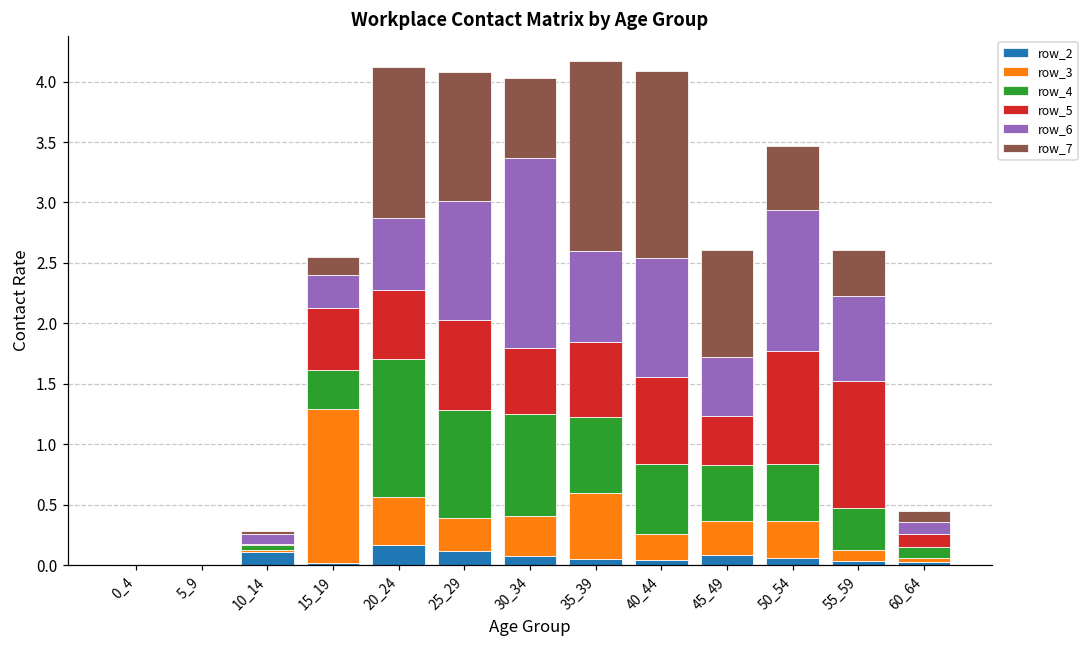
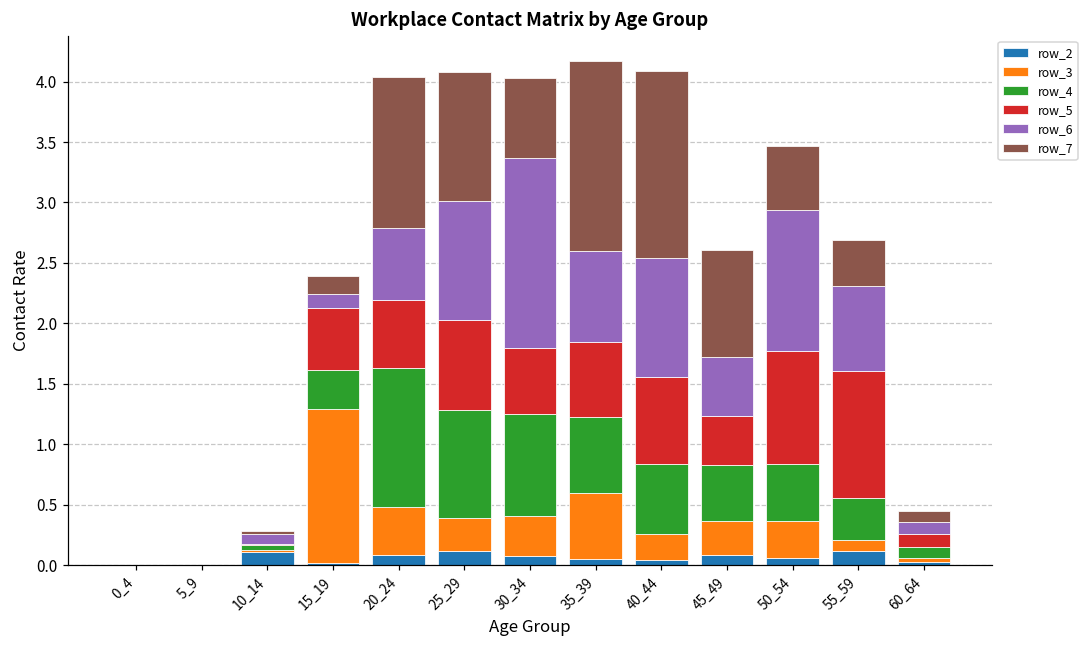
  {
    "row_2": {
      "0_4": 0.00,
      "5_9": 0.00,
      "10_14": 0.11,
-     "20_24": 0.17,
+     "20_24": 0.09,
      "25_29": 0.12,
      "30_34": 0.08,
      "35_39": 0.05,
      "40_44": 0.05,
      "45_49": 0.09,
      "50_54": 0.06,
-     "55_59": 0.04,
+     "55_59": 0.12,
      "60_64": 0.02
    },
    "row_3": {
      "0_4": 0.00,
      "5_9": 0.00,
      "15_19": 1.27,
      "20_24": 0.39,
      "25_29": 0.27,
      "30_34": 0.33,
      "35_39": 0.54,
      "40_44": 0.21,
      "45_49": 0.28,
      "50_54": 0.31,
      "55_59": 0.09,
      "60_64": 0.03
    },
    "row_4": {
      "0_4": 0.00,
      "5_9": 0.00,
      "10_14": 0.04,
      "15_19": 0.32,
      "20_24": 1.15,
      "25_29": 0.90,
      "30_34": 0.84,
      "35_39": 0.63,
      "40_44": 0.58,
      "45_49": 0.46,
      "50_54": 0.47,
      "55_59": 0.35,
      "60_64": 0.09
    },
    "row_5": {
      "0_4": 0.00,
      "5_9": 0.00,
      "15_19": 0.51,
      "20_24": 0.57,
      "25_29": 0.74,
      "30_34": 0.54,
      "35_39": 0.62,
      "40_44": 0.72,
      "45_49": 0.41,
      "50_54": 0.94,
      "55_59": 1.05,
      "60_64": 0.11
    },
    "row_6": {
      "0_4": 0.00,
      "5_9": 0.00,
      "10_14": 0.08,
-     "15_19": 0.28,
+     "15_19": 0.12,
      "20_24": 0.59,
      "25_29": 0.99,
      "30_34": 1.58,
      "35_39": 0.75,
      "40_44": 0.98,
      "45_49": 0.49,
      "50_54": 1.17,
      "55_59": 0.70,
      "60_64": 0.10
    },
    "row_7": {
      "0_4": 0.00,
      "5_9": 0.00,
      "10_14": 0.02,
      "15_19": 0.15,
      "20_24": 1.25,
      "25_29": 1.07,
      "30_34": 0.66,
      "35_39": 1.57,
      "40_44": 1.55,
      "45_49": 0.88,
      "50_54": 0.53,
      "55_59": 0.38,
      "60_64": 0.09
    }
  }
